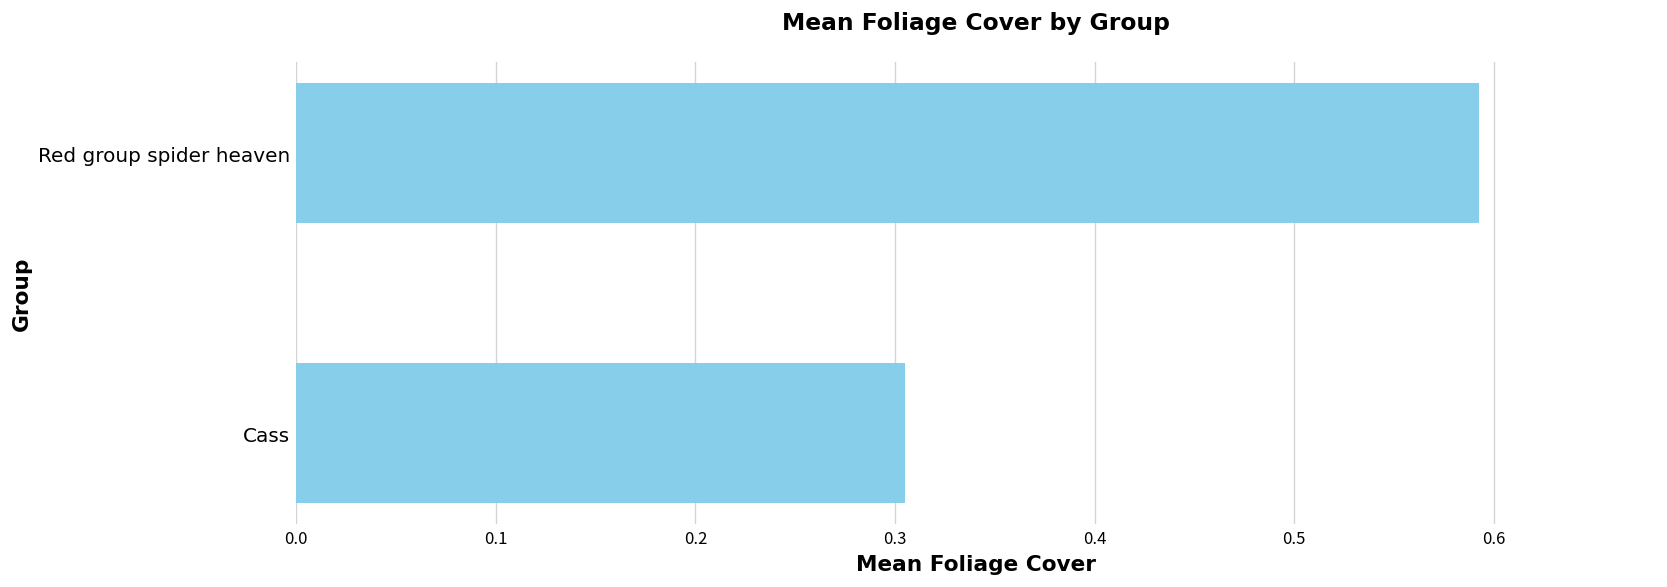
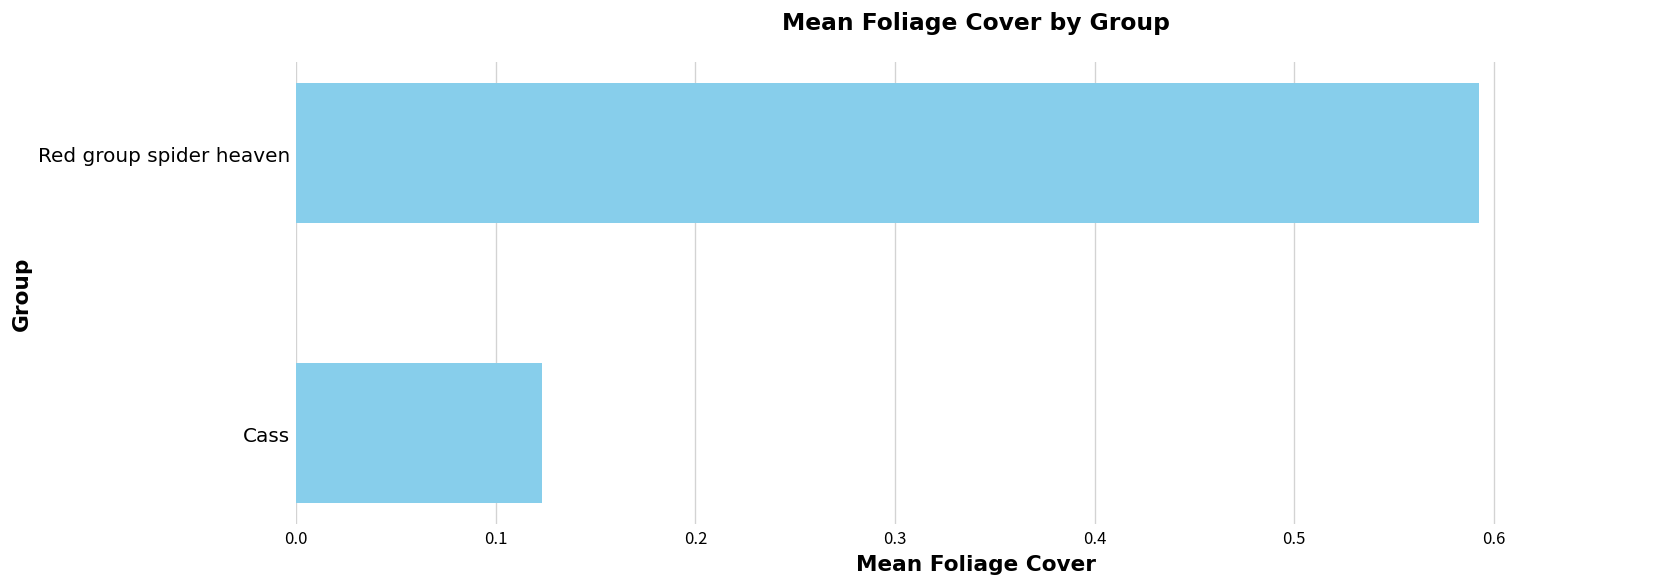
  {
    "Red group spider heaven": 0.593,
-   "Cass": 0.305
+   "Cass": 0.123
  }
